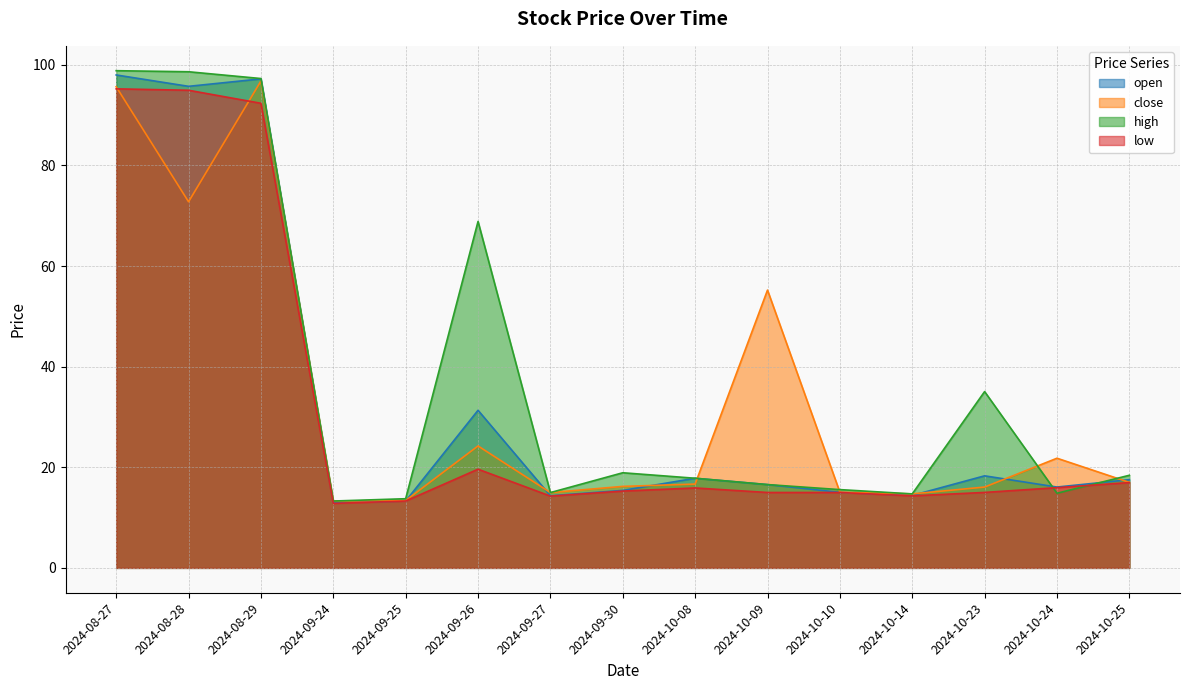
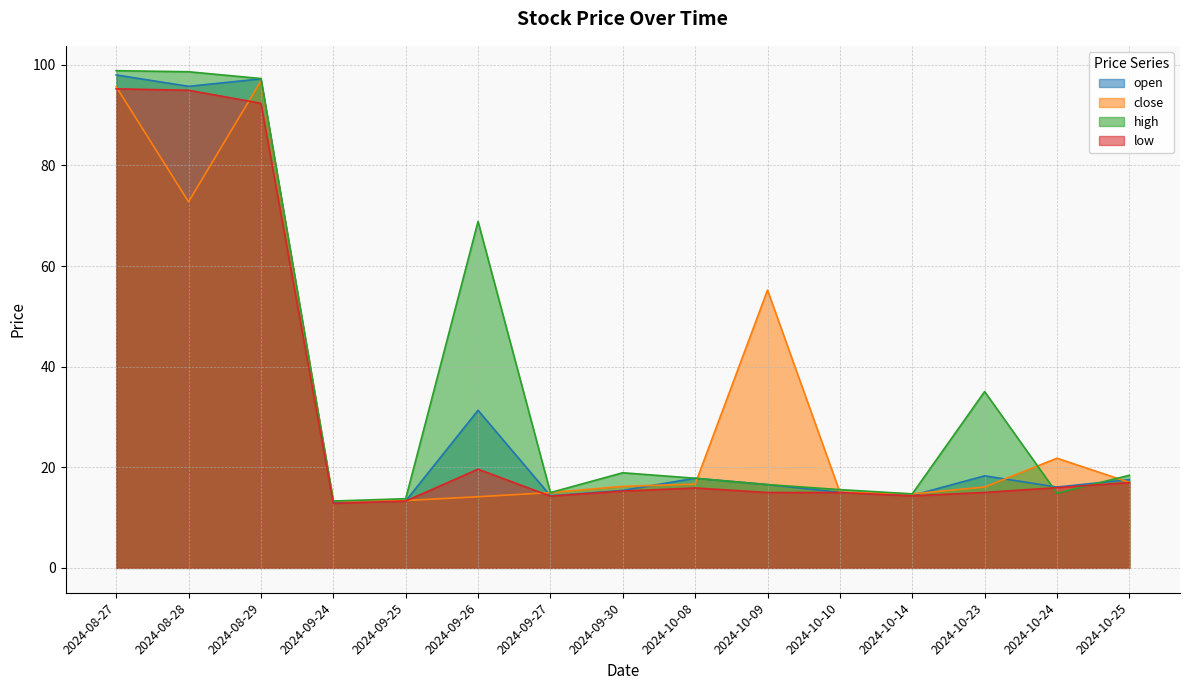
  {
    "open": {
      "2024-08-27": 98,
      "2024-08-28": 96,
      "2024-09-26": 31,
      "2024-10-23": 18,
      "2024-10-25": 18
    },
    "close": {
      "2024-08-28": 73,
-     "2024-09-26": 24,
+     "2024-09-26": 14,
      "2024-09-30": 16,
      "2024-10-08": 17,
      "2024-10-09": 55,
      "2024-10-23": 16,
      "2024-10-24": 22
    },
    "high": {
      "2024-08-27": 99,
      "2024-08-28": 99,
      "2024-09-26": 69,
      "2024-09-30": 19,
      "2024-10-10": 16,
      "2024-10-23": 35,
      "2024-10-24": 15,
      "2024-10-25": 18
    },
    "low": {
      "2024-08-28": 95,
      "2024-08-29": 92,
      "2024-09-26": 20,
      "2024-10-08": 16,
      "2024-10-09": 15,
      "2024-10-23": 15
    }
  }
